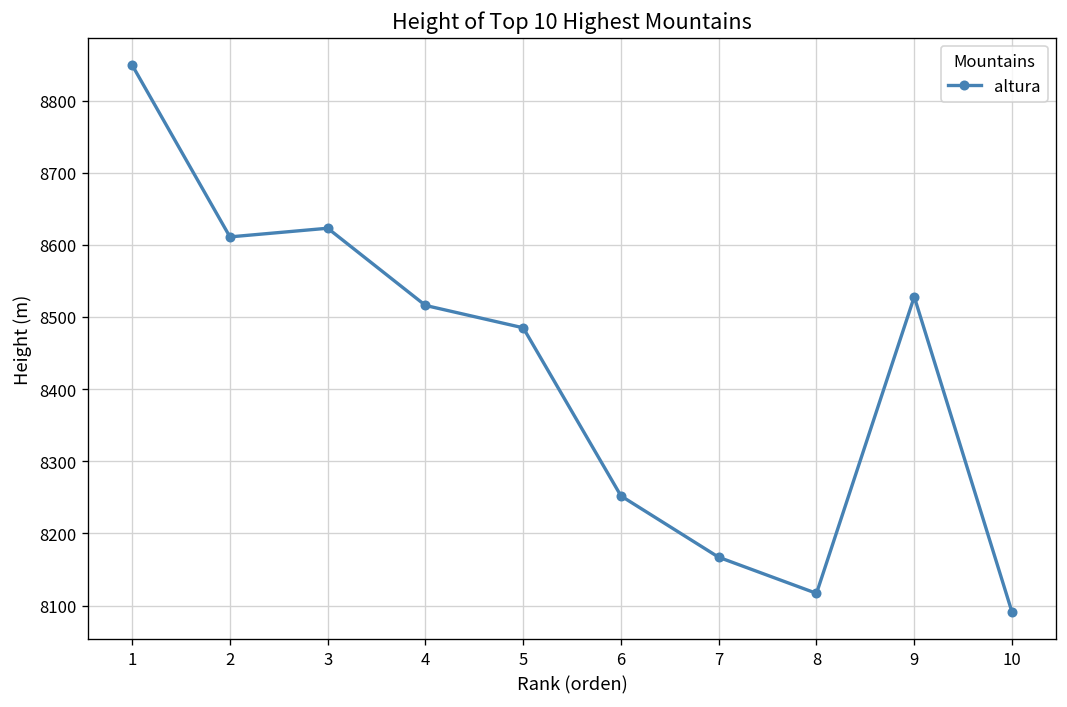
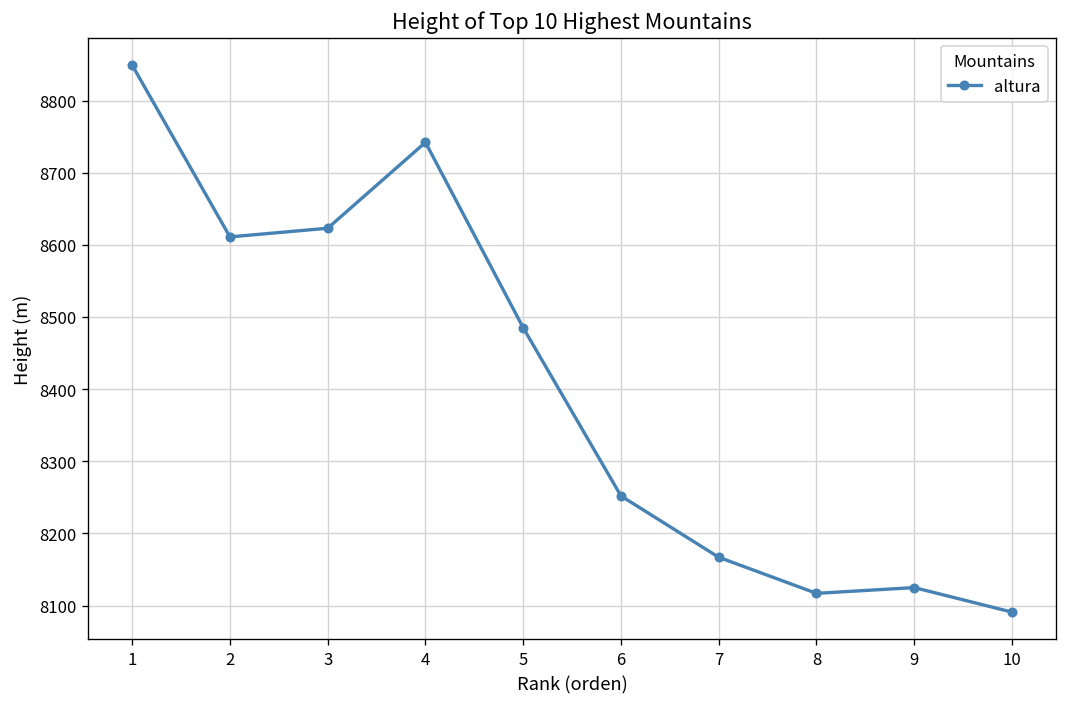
  {
    "1": 8850,
    "2": 8610,
    "3": 8620,
-   "4": 8520,
+   "4": 8740,
    "5": 8490,
    "6": 8250,
    "7": 8170,
    "8": 8120,
-   "9": 8530,
+   "9": 8130,
    "10": 8090
  }
